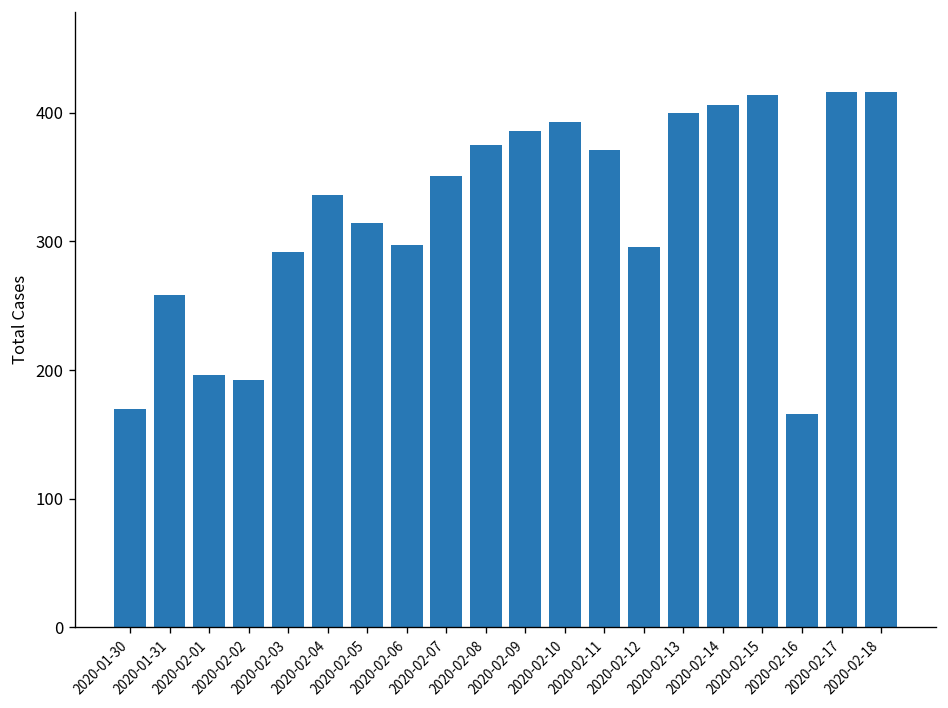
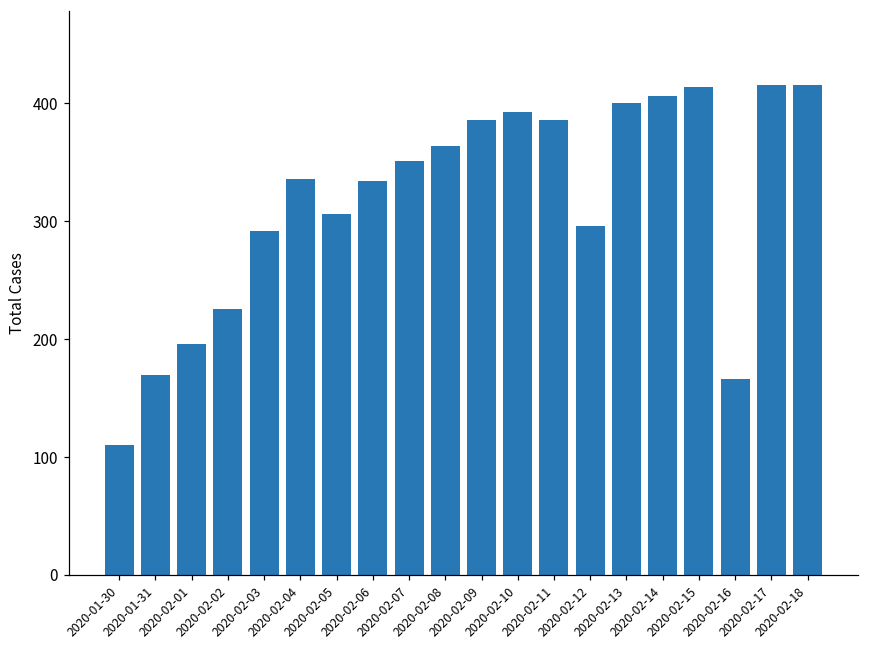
  {
-   "2020-01-30": 170,
-   "2020-01-31": 258,
+   "2020-01-30": 110,
+   "2020-01-31": 170,
    "2020-02-01": 196,
-   "2020-02-02": 192,
+   "2020-02-02": 226,
    "2020-02-03": 292,
    "2020-02-04": 336,
-   "2020-02-05": 314,
-   "2020-02-06": 297,
+   "2020-02-05": 306,
+   "2020-02-06": 334,
    "2020-02-07": 351,
-   "2020-02-08": 375,
+   "2020-02-08": 364,
    "2020-02-09": 386,
    "2020-02-10": 393,
-   "2020-02-11": 371,
+   "2020-02-11": 386,
    "2020-02-12": 296,
    "2020-02-13": 400,
    "2020-02-14": 406,
    "2020-02-15": 414,
    "2020-02-16": 166,
    "2020-02-17": 416,
    "2020-02-18": 416
  }
